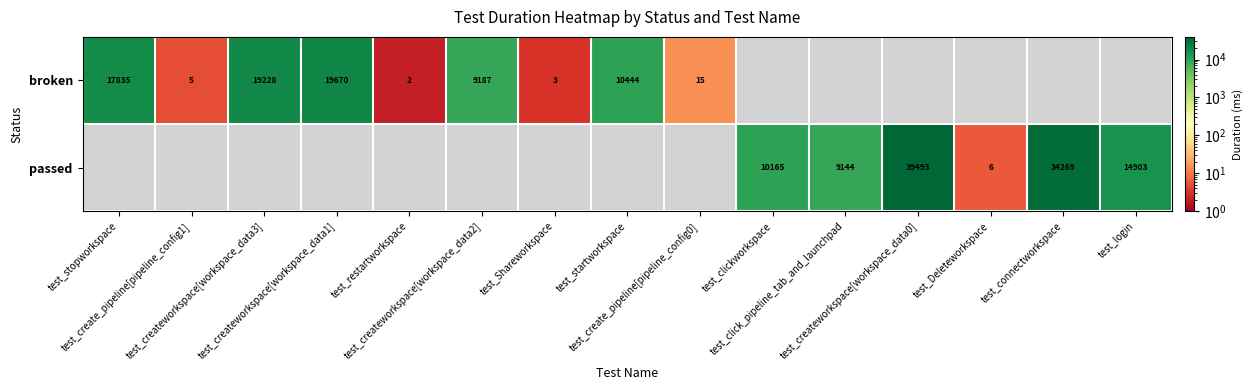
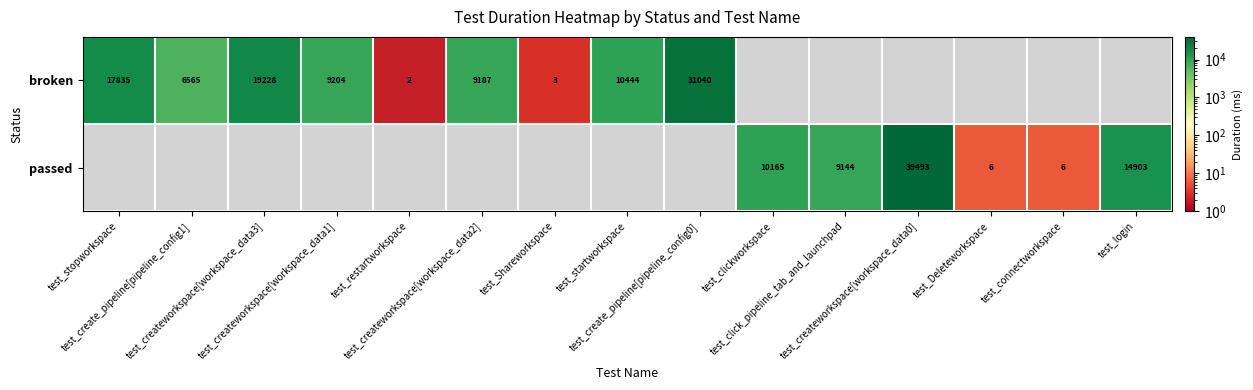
  {
    "broken": {
      "test_stopworkspace": 17835,
-     "test_create_pipeline[pipeline_config1]": 5,
+     "test_create_pipeline[pipeline_config1]": 6565,
      "test_createworkspace[workspace_data3]": 19228,
-     "test_createworkspace[workspace_data1]": 19670,
+     "test_createworkspace[workspace_data1]": 9204,
      "test_restartworkspace": 2,
      "test_createworkspace[workspace_data2]": 9187,
      "test_Shareworkspace": 3,
      "test_startworkspace": 10444,
-     "test_create_pipeline[pipeline_config0]": 15
+     "test_create_pipeline[pipeline_config0]": 31040
    },
    "passed": {
      "test_clickworkspace": 10165,
      "test_click_pipeline_tab_and_launchpad": 9144,
      "test_createworkspace[workspace_data0]": 39493,
      "test_Deleteworkspace": 6,
-     "test_connectworkspace": 34269,
+     "test_connectworkspace": 6,
      "test_login": 14903
    }
  }
